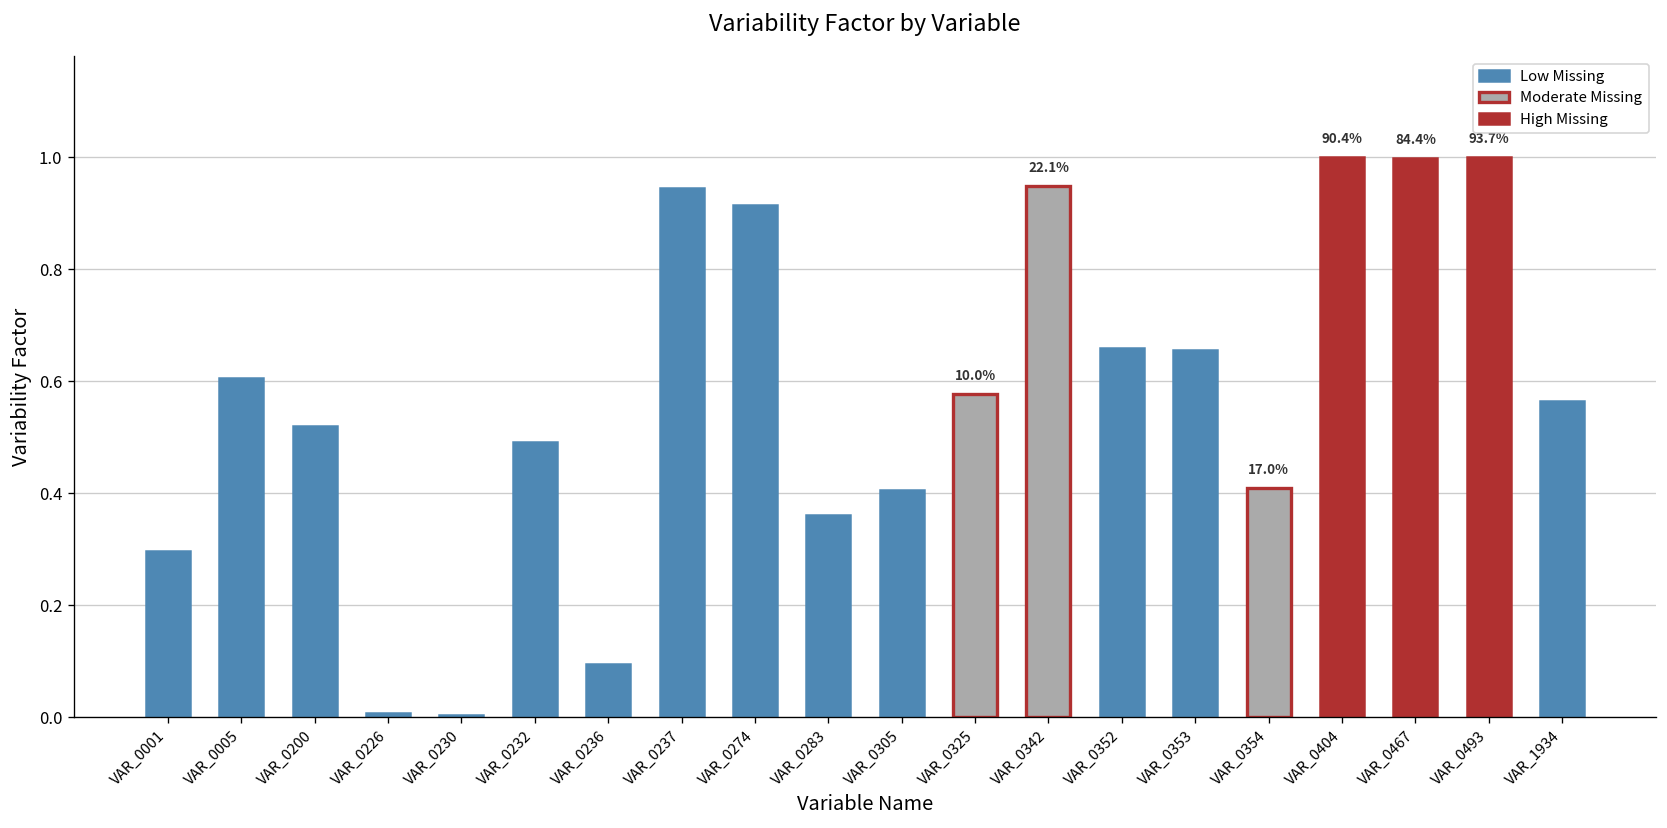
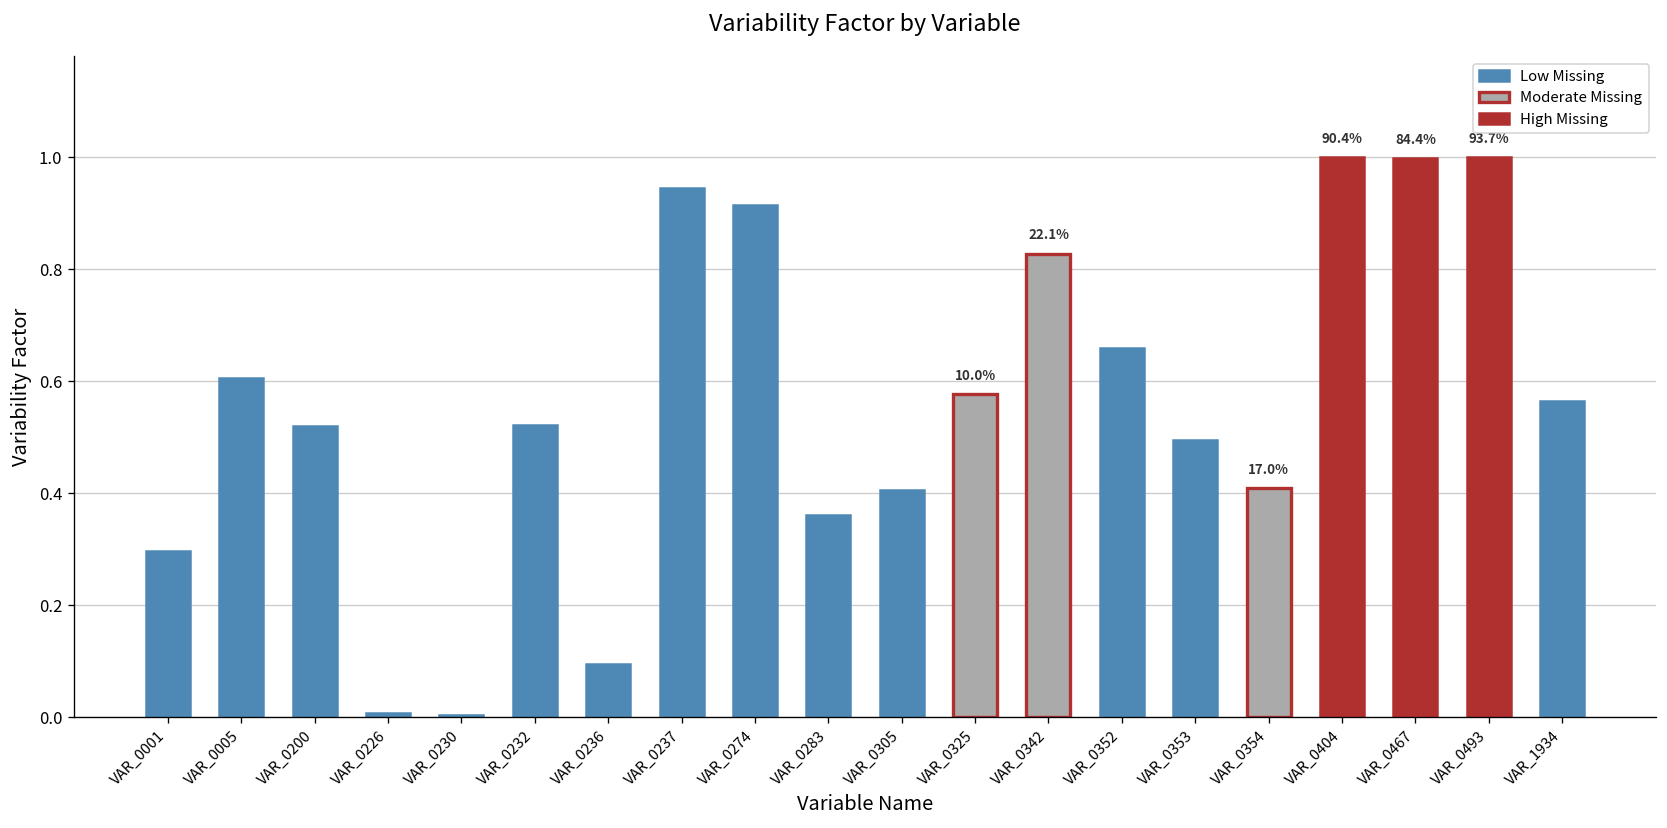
  {
    "VAR_0001": 0.30,
    "VAR_0005": 0.60,
    "VAR_0200": 0.52,
    "VAR_0226": 0.01,
-   "VAR_0232": 0.49,
+   "VAR_0232": 0.52,
    "VAR_0236": 0.09,
    "VAR_0237": 0.95,
    "VAR_0274": 0.92,
    "VAR_0283": 0.36,
    "VAR_0305": 0.41,
-   "VAR_0342": 0.95,
+   "VAR_0342": 0.83,
    "VAR_0352": 0.66,
-   "VAR_0353": 0.66,
+   "VAR_0353": 0.50,
    "VAR_1934": 0.56
  }
